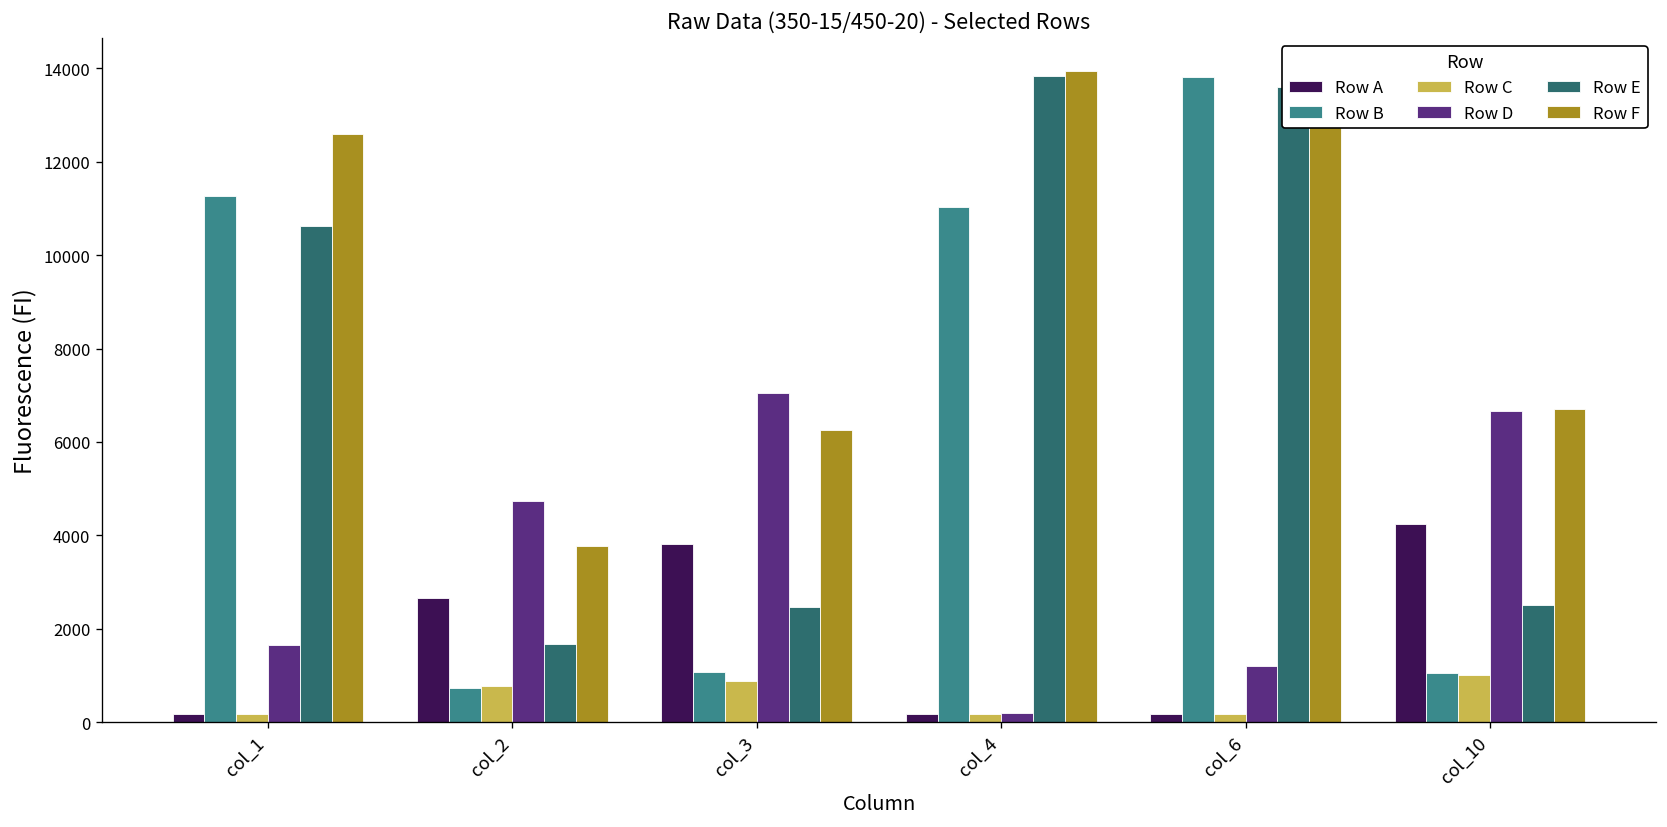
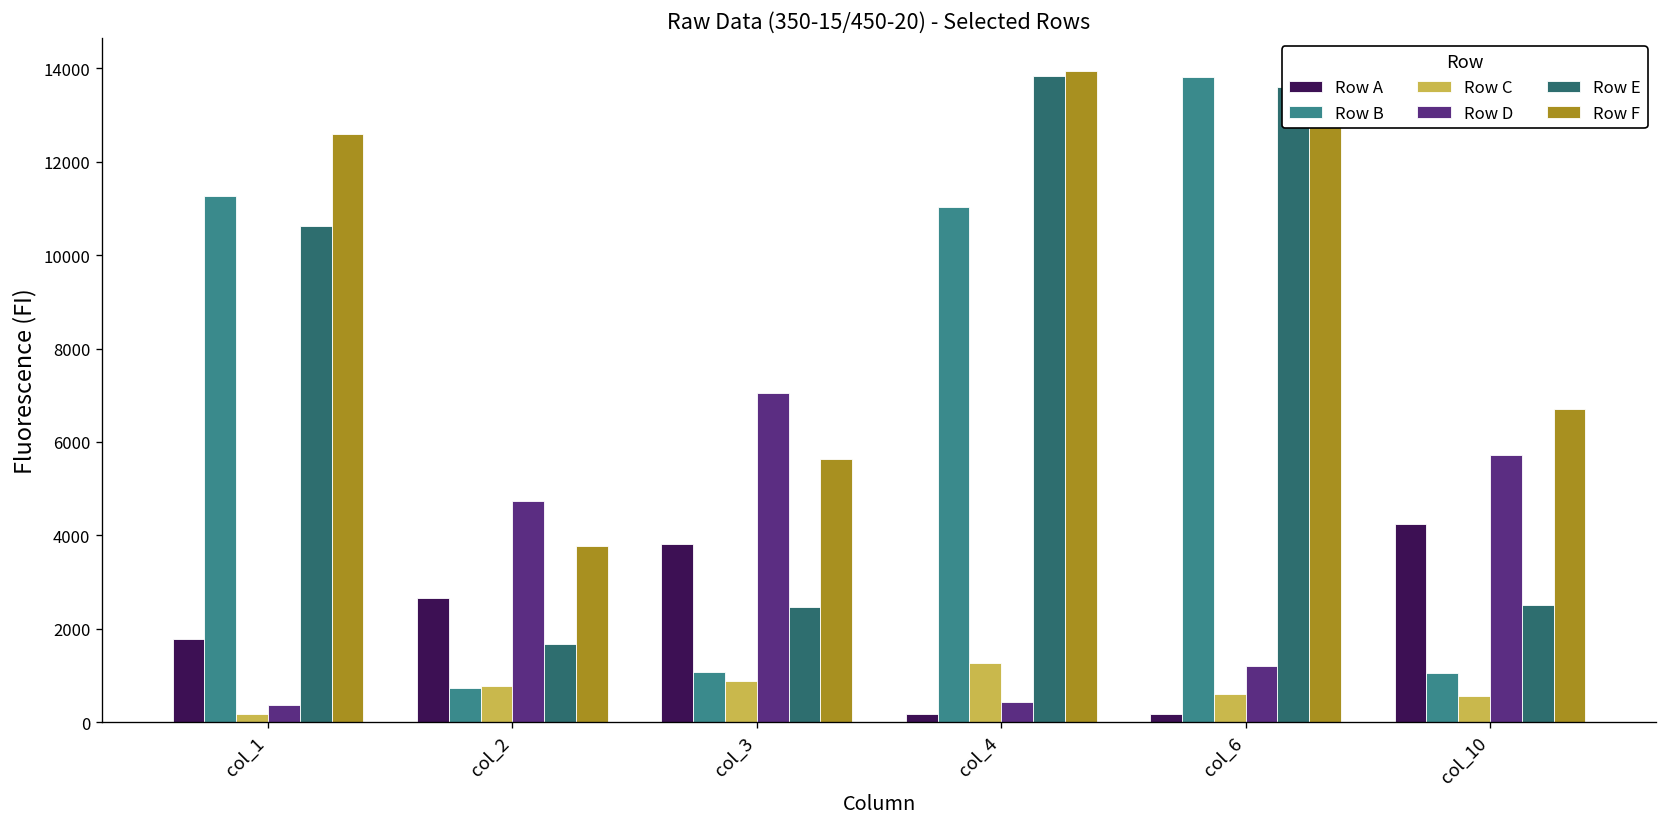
  {
    "Row A": {
-     "col_1": 200,
+     "col_1": 1800,
      "col_2": 2700,
      "col_3": 3800,
      "col_4": 200,
      "col_6": 200,
      "col_10": 4200
    },
    "Row C": {
      "col_1": 200,
      "col_2": 800,
      "col_3": 900,
-     "col_4": 200,
-     "col_6": 200,
-     "col_10": 1000
+     "col_4": 1300,
+     "col_6": 600,
+     "col_10": 600
    },
    "Row D": {
-     "col_1": 1700,
+     "col_1": 400,
      "col_2": 4700,
      "col_3": 7000,
-     "col_4": 200,
+     "col_4": 400,
      "col_6": 1200,
-     "col_10": 6700
+     "col_10": 5700
    },
    "Row F": {
      "col_1": 12600,
      "col_2": 3800,
-     "col_3": 6300,
+     "col_3": 5600,
      "col_4": 14000,
      "col_10": 6700
    }
  }
